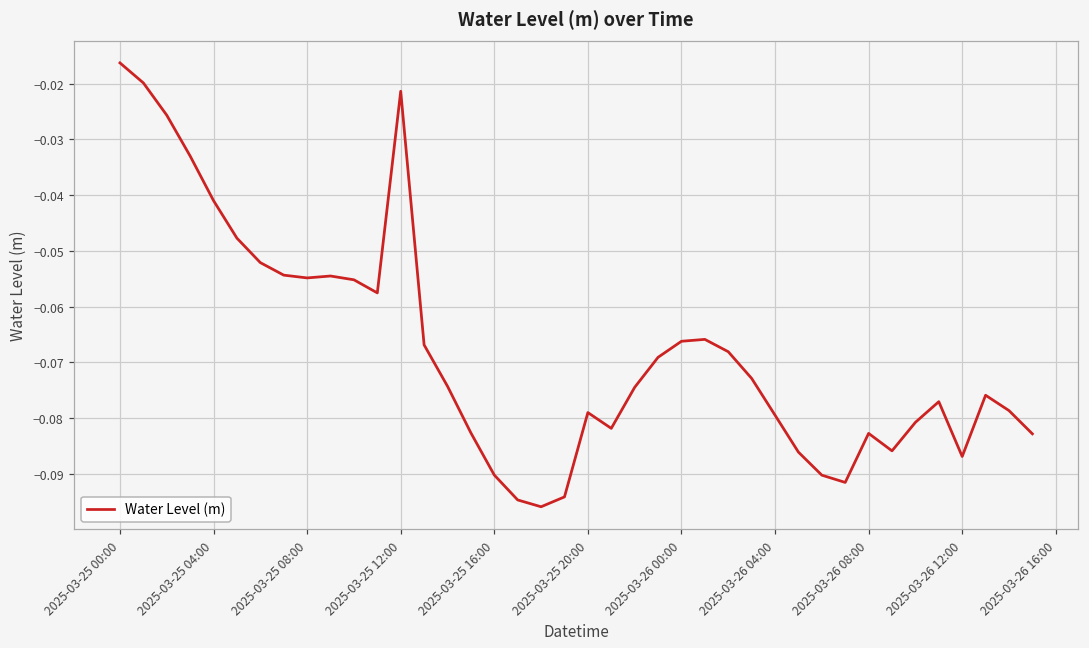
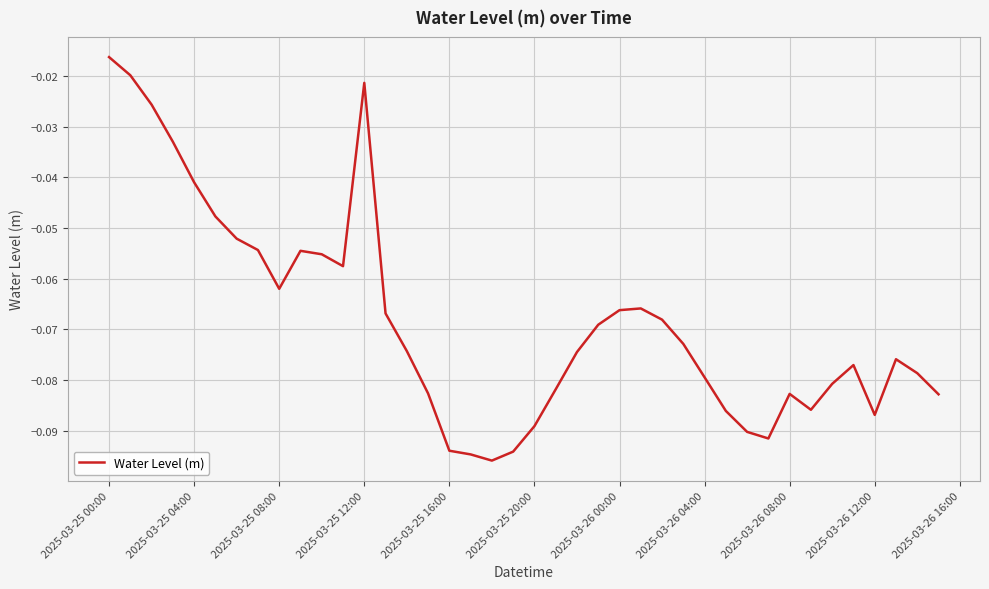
  {
    "2025-03-25 00:00": -0.016,
    "2025-03-25 04:00": -0.041,
-   "2025-03-25 08:00": -0.055,
+   "2025-03-25 08:00": -0.062,
    "2025-03-25 12:00": -0.021,
-   "2025-03-25 16:00": -0.090,
-   "2025-03-25 20:00": -0.079,
+   "2025-03-25 16:00": -0.094,
+   "2025-03-25 20:00": -0.089,
    "2025-03-26 00:00": -0.066,
    "2025-03-26 04:00": -0.079,
    "2025-03-26 08:00": -0.083,
    "2025-03-26 12:00": -0.087
  }
